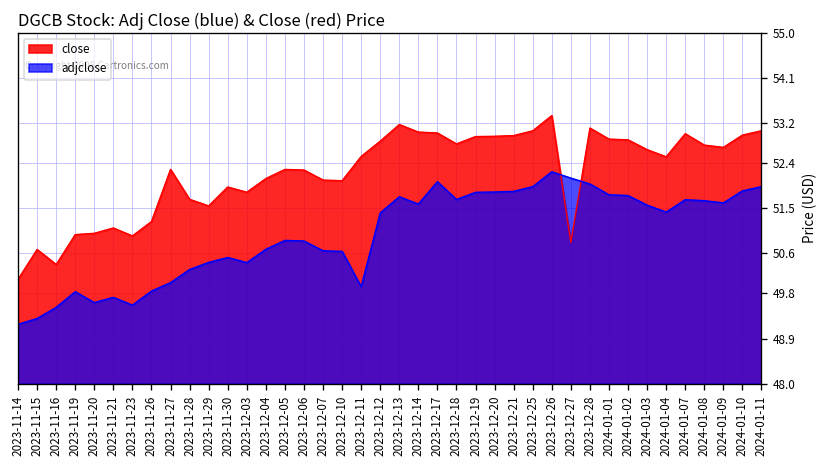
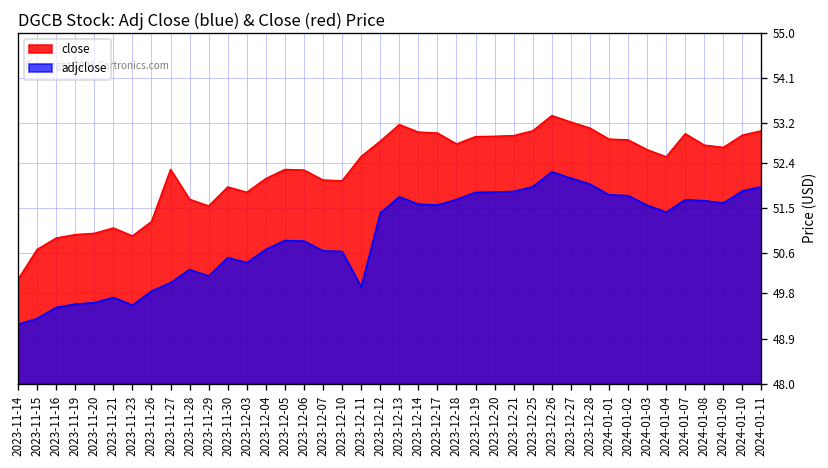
  {
    "close": {
      "2023-11-14": 50.1,
      "2023-11-15": 50.7,
-     "2023-11-16": 50.4,
+     "2023-11-16": 50.9,
      "2023-11-19": 51.0,
      "2023-11-20": 51.0,
      "2023-11-21": 51.1,
      "2023-11-23": 50.9,
      "2023-11-26": 51.2,
      "2023-11-27": 52.3,
      "2023-11-28": 51.7,
      "2023-11-29": 51.5,
      "2023-11-30": 51.9,
      "2023-12-03": 51.8,
      "2023-12-04": 52.1,
      "2023-12-05": 52.3,
      "2023-12-06": 52.3,
      "2023-12-07": 52.1,
      "2023-12-10": 52.0,
      "2023-12-11": 52.5,
      "2023-12-12": 52.8,
      "2023-12-13": 53.2,
      "2023-12-14": 53.0,
      "2023-12-17": 53.0,
      "2023-12-18": 52.8,
      "2023-12-19": 52.9,
      "2023-12-20": 52.9,
      "2023-12-21": 53.0,
      "2023-12-25": 53.0,
      "2023-12-26": 53.3,
-     "2023-12-27": 50.8,
+     "2023-12-27": 53.2,
      "2023-12-28": 53.1,
      "2024-01-01": 52.9,
      "2024-01-02": 52.9,
      "2024-01-03": 52.7,
      "2024-01-04": 52.5,
      "2024-01-07": 53.0,
      "2024-01-08": 52.8,
      "2024-01-09": 52.7,
      "2024-01-10": 53.0,
      "2024-01-11": 53.0
    },
    "adjclose": {
      "2023-11-14": 49.2,
      "2023-11-15": 49.3,
      "2023-11-16": 49.5,
-     "2023-11-19": 49.8,
+     "2023-11-19": 49.6,
      "2023-11-20": 49.6,
      "2023-11-21": 49.7,
      "2023-11-23": 49.6,
      "2023-11-26": 49.8,
      "2023-11-27": 50.0,
      "2023-11-28": 50.3,
-     "2023-11-29": 50.4,
+     "2023-11-29": 50.2,
      "2023-11-30": 50.5,
      "2023-12-03": 50.4,
      "2023-12-04": 50.7,
      "2023-12-05": 50.9,
      "2023-12-06": 50.8,
      "2023-12-07": 50.7,
      "2023-12-10": 50.6,
      "2023-12-11": 49.9,
      "2023-12-12": 51.4,
      "2023-12-13": 51.7,
      "2023-12-14": 51.6,
-     "2023-12-17": 52.0,
+     "2023-12-17": 51.6,
      "2023-12-18": 51.7,
      "2023-12-19": 51.8,
      "2023-12-20": 51.8,
      "2023-12-21": 51.8,
      "2023-12-25": 51.9,
      "2023-12-26": 52.2,
      "2023-12-27": 52.1,
      "2023-12-28": 52.0,
      "2024-01-01": 51.8,
      "2024-01-02": 51.8,
      "2024-01-03": 51.6,
      "2024-01-04": 51.4,
      "2024-01-07": 51.7,
      "2024-01-08": 51.7,
      "2024-01-09": 51.6,
      "2024-01-10": 51.8,
      "2024-01-11": 51.9
    }
  }
